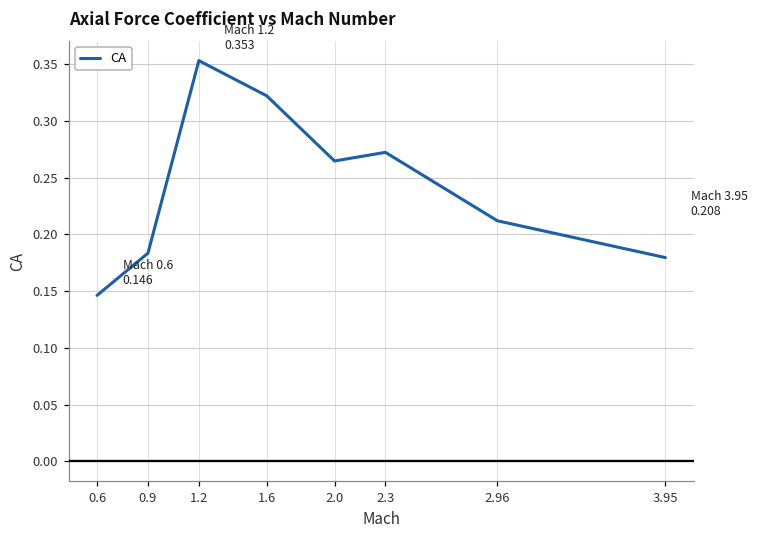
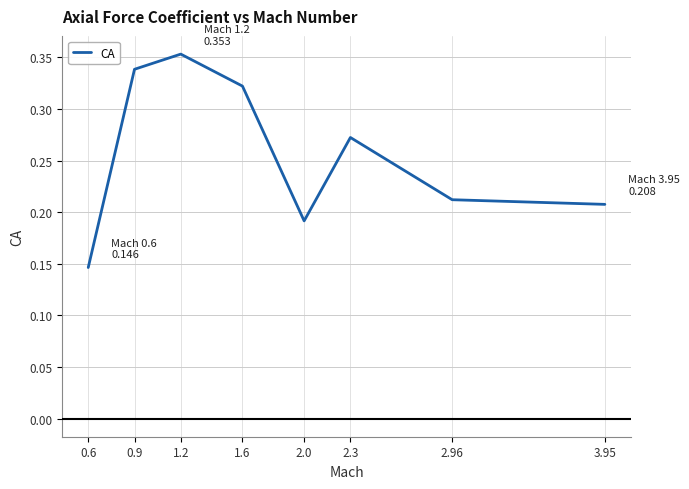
  {
-   "0.9": 0.184,
+   "0.9": 0.338,
    "1.6": 0.322,
-   "2.0": 0.265,
+   "2.0": 0.192,
    "2.3": 0.272,
    "2.96": 0.212,
-   "3.95": 0.180
+   "3.95": 0.208
  }
